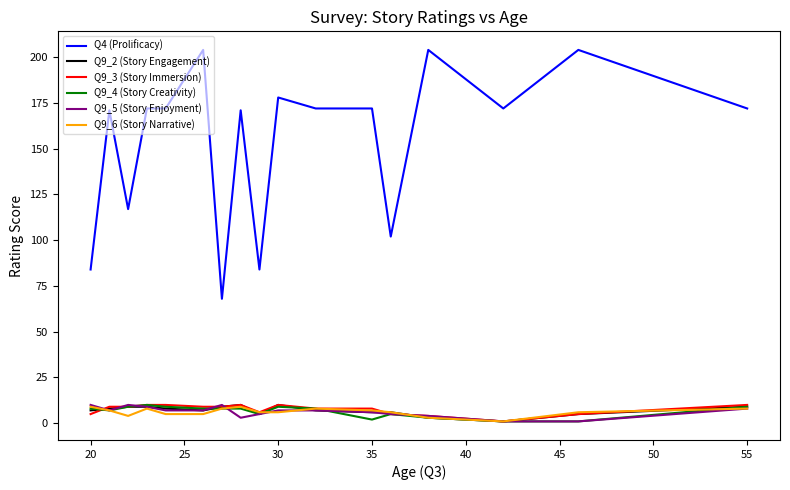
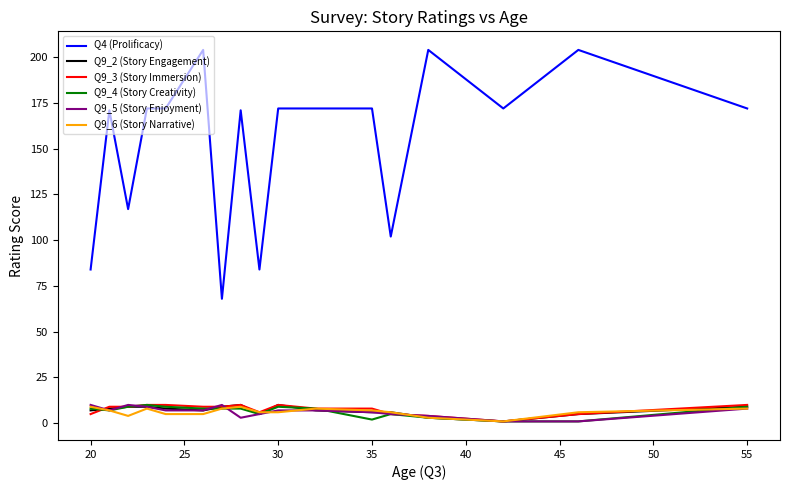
  {
    "Q4 (Prolificacy)": {
      "20": 84,
-     "30": 178,
+     "30": 172,
      "35": 172,
      "55": 172
    },
    "Q9_3 (Story Immersion)": {
      "20": 5
    },
    "Q9_4 (Story Creativity)": {
      "35": 2
    }
  }
